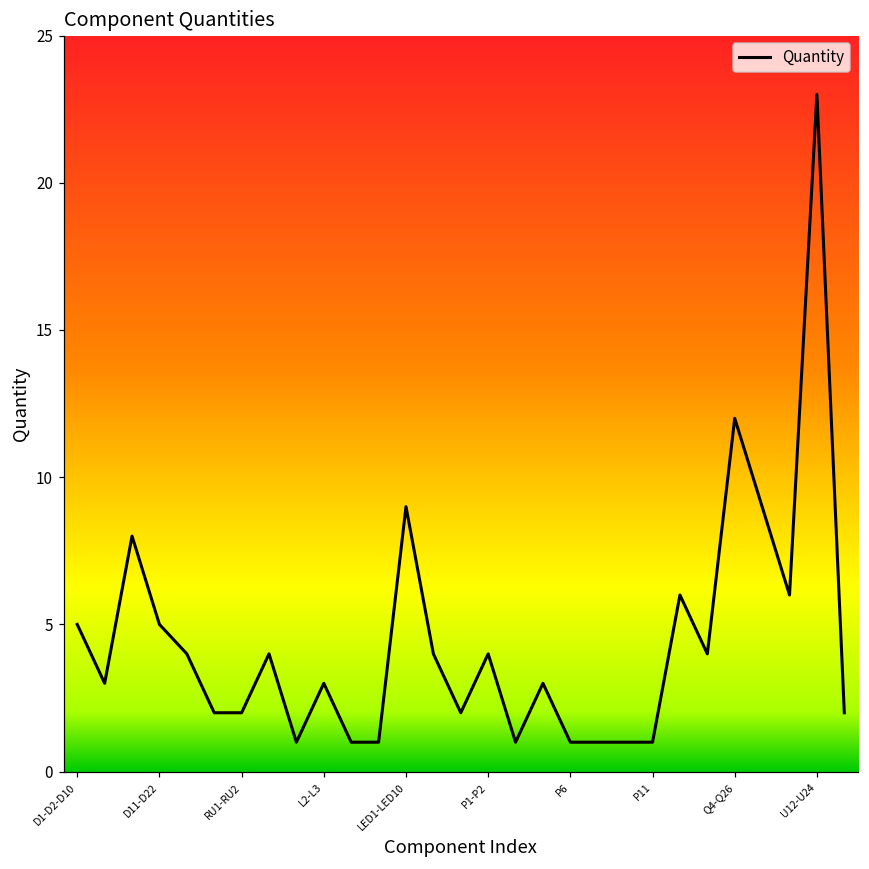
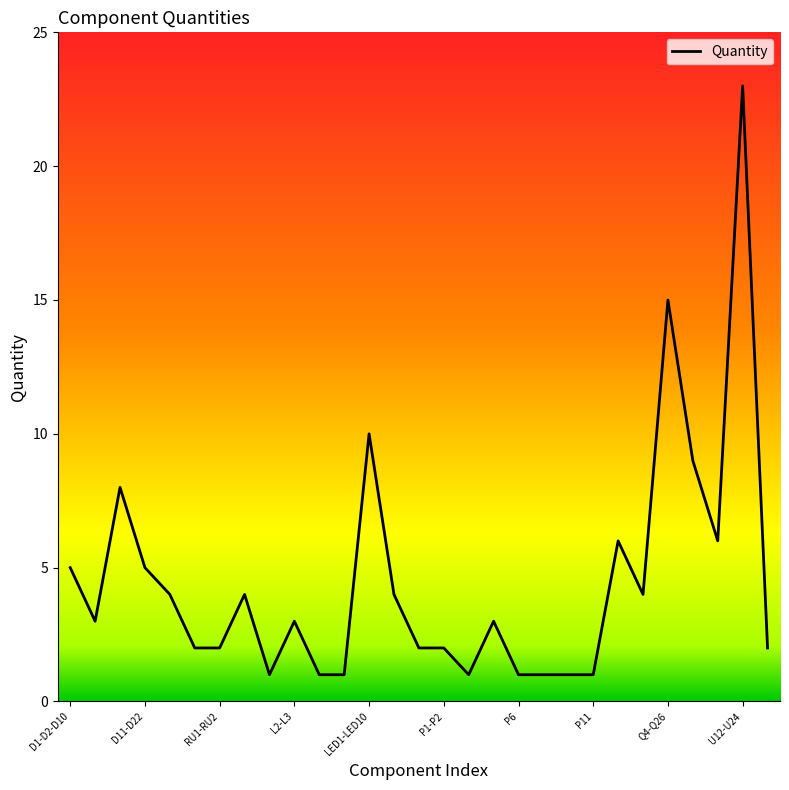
  {
    "D1-D2-D10": 5,
    "D11-D22": 5,
    "RU1-RU2": 2,
    "L2-L3": 3,
-   "LED1-LED10": 9,
-   "P1-P2": 4,
+   "LED1-LED10": 10,
+   "P1-P2": 2,
    "P6": 1,
    "P11": 1,
-   "Q4-Q26": 12,
+   "Q4-Q26": 15,
    "U12-U24": 23
  }
